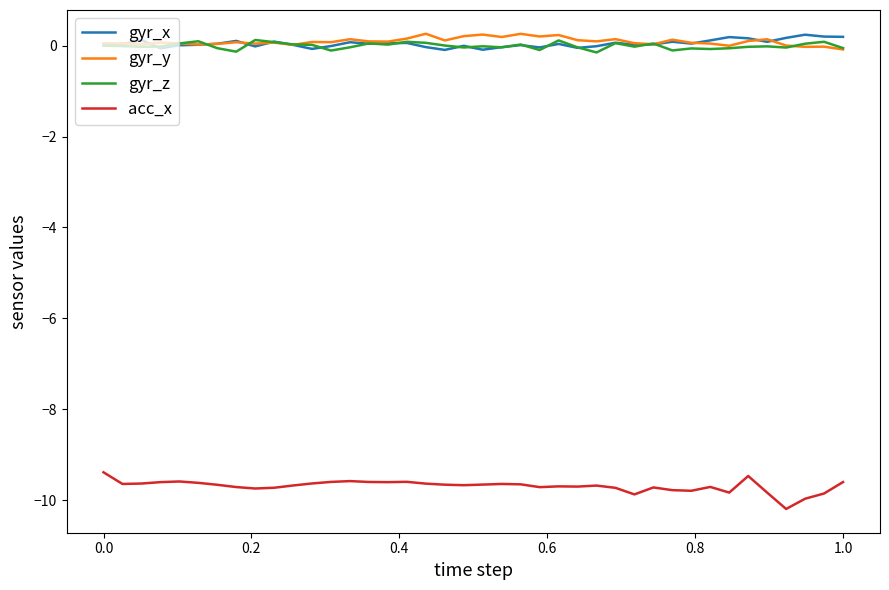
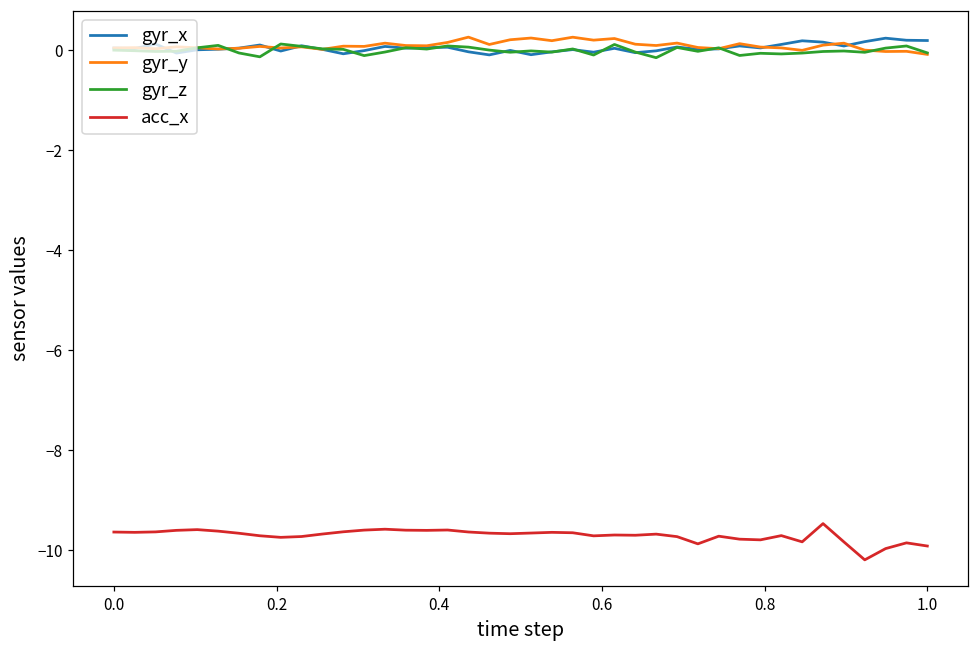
  {
    "gyr_x": {
      "1.0": 0.2
    },
    "acc_x": {
-     "0.0": -9.4,
-     "1.0": -9.6
+     "0.0": -9.6,
+     "1.0": -9.9
    }
  }
